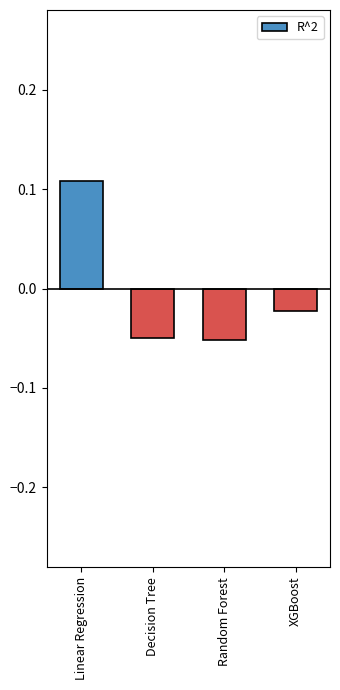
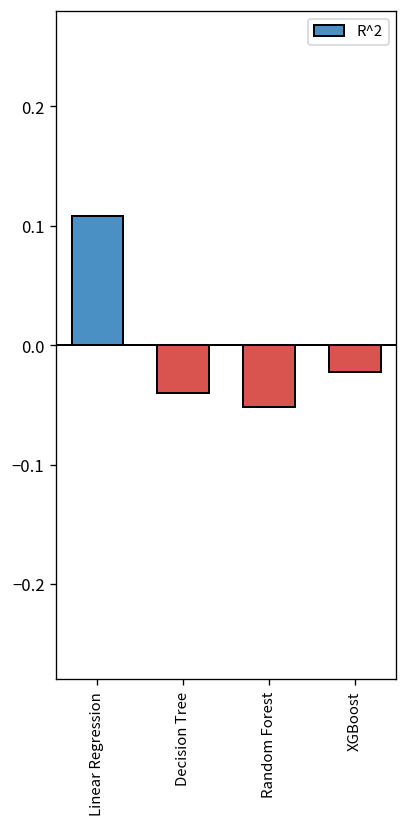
  {
    "Linear Regression": 0.11,
-   "Decision Tree": -0.05,
+   "Decision Tree": -0.04,
    "Random Forest": -0.05,
    "XGBoost": -0.02
  }
